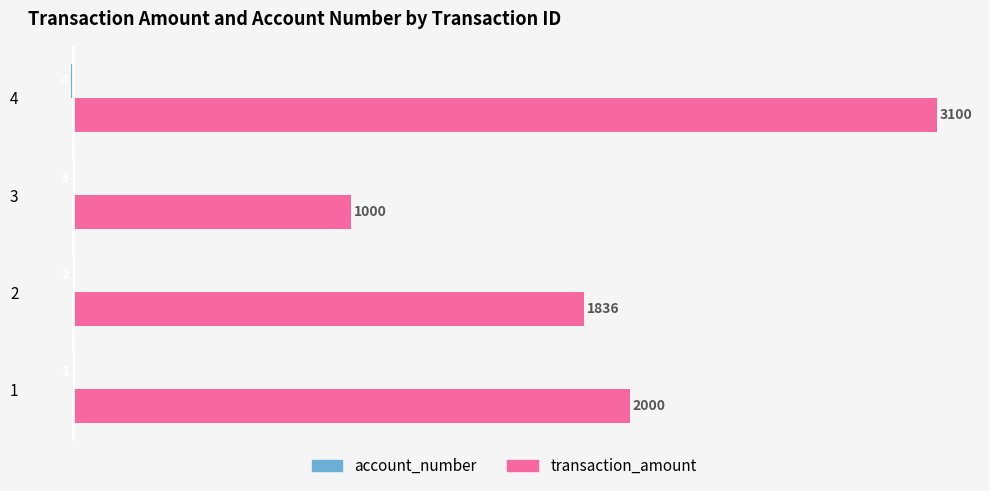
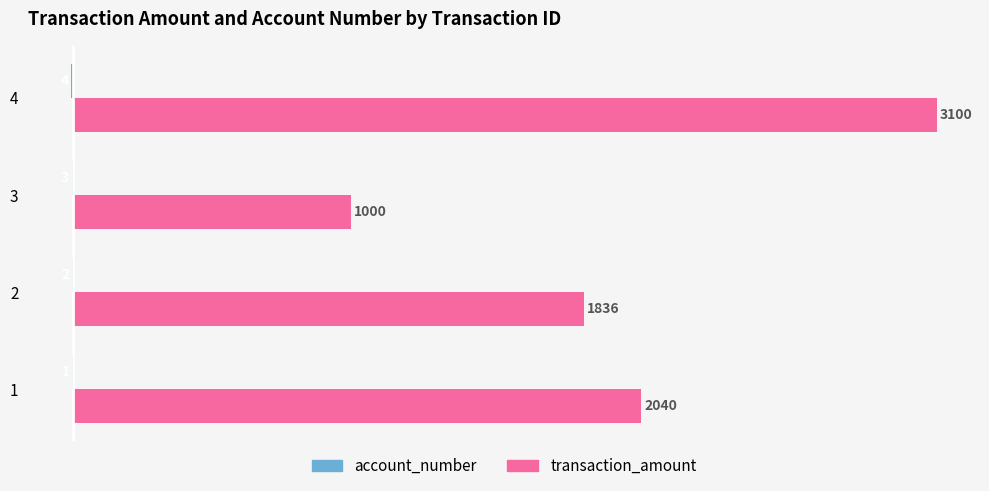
  {
    "transaction_amount": {
      "4": 3100,
      "3": 1000,
      "2": 1836,
-     "1": 2000
+     "1": 2040
    }
  }
